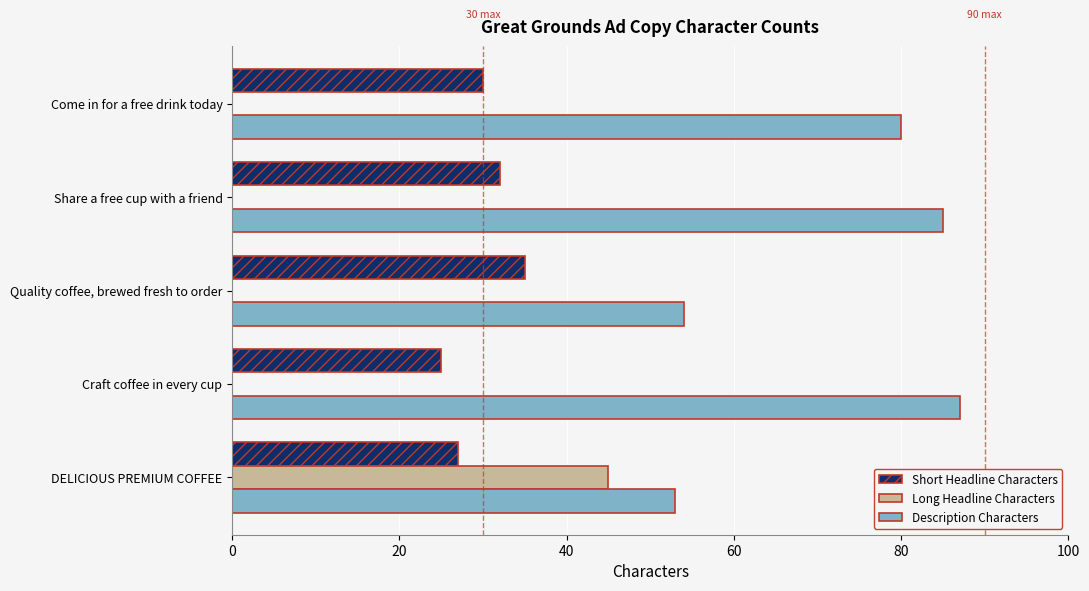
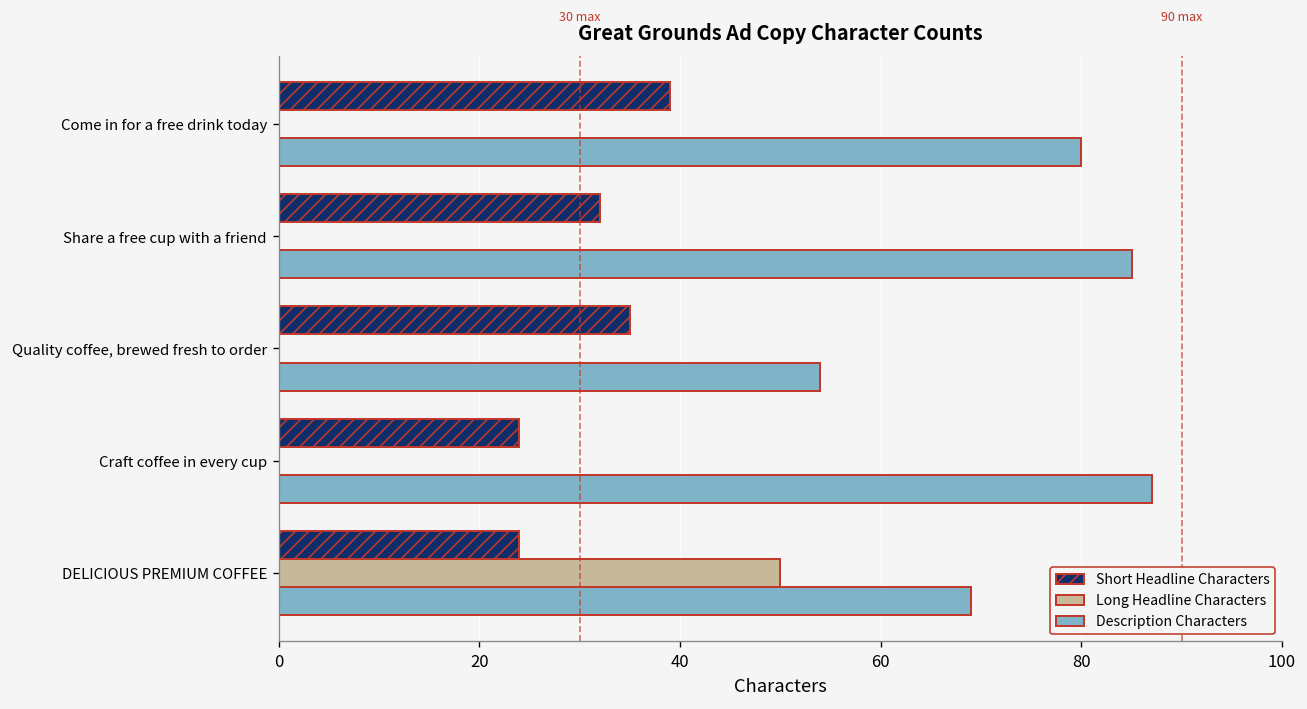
  {
    "Short Headline Characters": {
-     "Come in for a free drink today": 30,
+     "Come in for a free drink today": 39,
      "Share a free cup with a friend": 32,
      "Quality coffee, brewed fresh to order": 35,
-     "Craft coffee in every cup": 25,
-     "DELICIOUS PREMIUM COFFEE": 27
+     "Craft coffee in every cup": 24,
+     "DELICIOUS PREMIUM COFFEE": 24
    },
    "Long Headline Characters": {
      "Come in for a free drink today": 0,
      "Share a free cup with a friend": 0,
      "Quality coffee, brewed fresh to order": 0,
      "Craft coffee in every cup": 0,
-     "DELICIOUS PREMIUM COFFEE": 45
+     "DELICIOUS PREMIUM COFFEE": 50
    },
    "Description Characters": {
      "Come in for a free drink today": 80,
      "Share a free cup with a friend": 85,
      "Quality coffee, brewed fresh to order": 54,
      "Craft coffee in every cup": 87,
-     "DELICIOUS PREMIUM COFFEE": 53
+     "DELICIOUS PREMIUM COFFEE": 69
    }
  }
